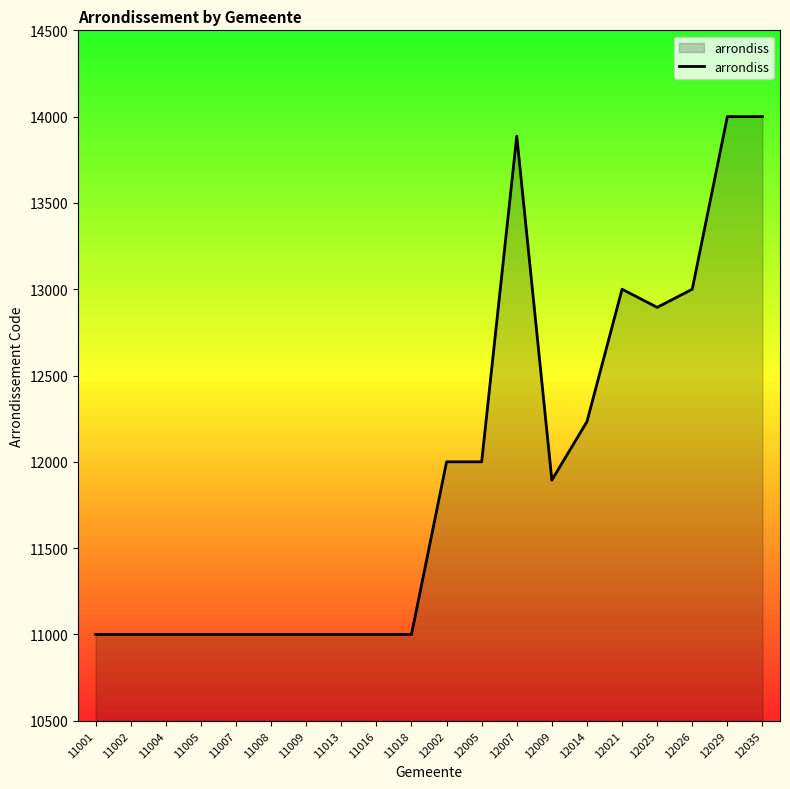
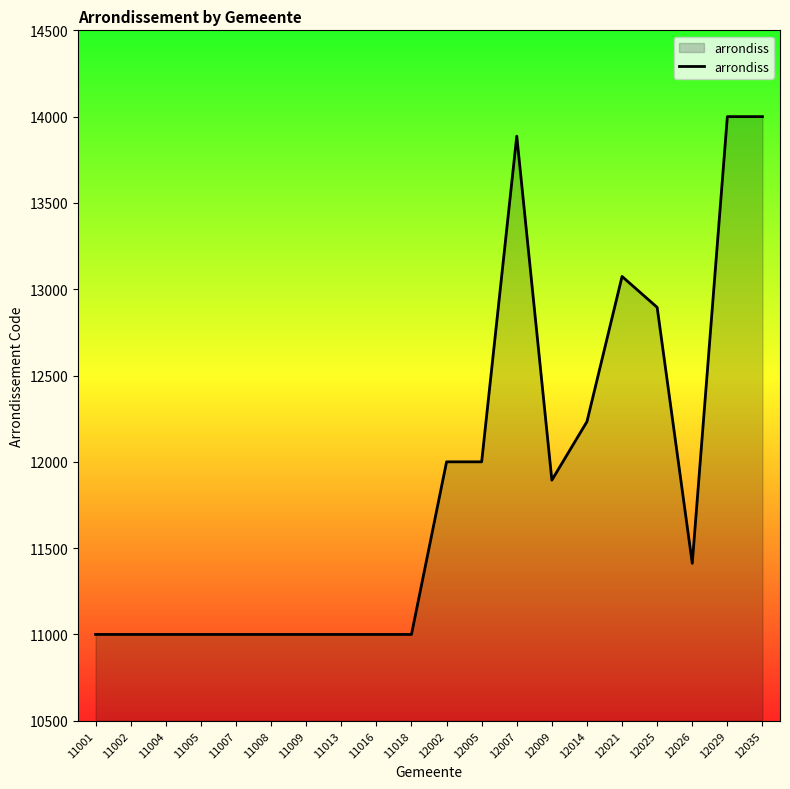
  {
    "11001": 11000,
    "11002": 11000,
    "11004": 11000,
    "11005": 11000,
    "11007": 11000,
    "11008": 11000,
    "11009": 11000,
    "11013": 11000,
    "11016": 11000,
    "11018": 11000,
    "12002": 12000,
    "12005": 12000,
    "12007": 13890,
    "12009": 11890,
    "12014": 12230,
-   "12021": 13000,
+   "12021": 13070,
    "12025": 12900,
-   "12026": 13000,
+   "12026": 11410,
    "12029": 14000,
    "12035": 14000
  }
